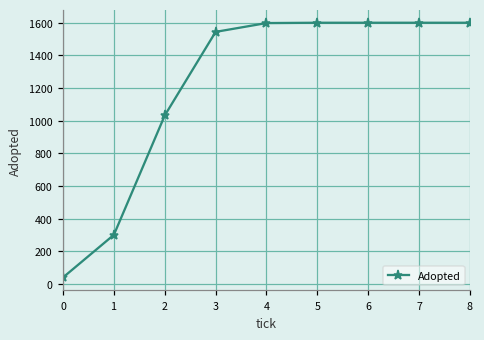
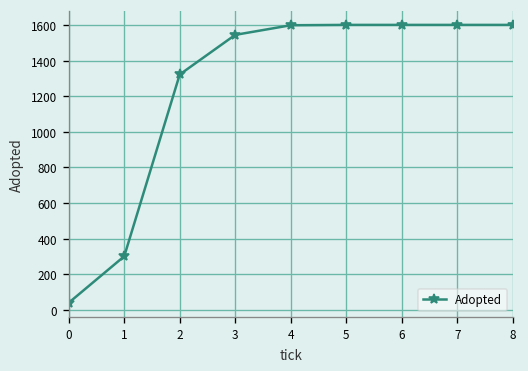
  {
    "0": 40,
    "1": 300,
-   "2": 1030,
+   "2": 1320,
    "3": 1540,
    "4": 1600,
    "5": 1600,
    "6": 1600,
    "7": 1600,
    "8": 1600
  }
